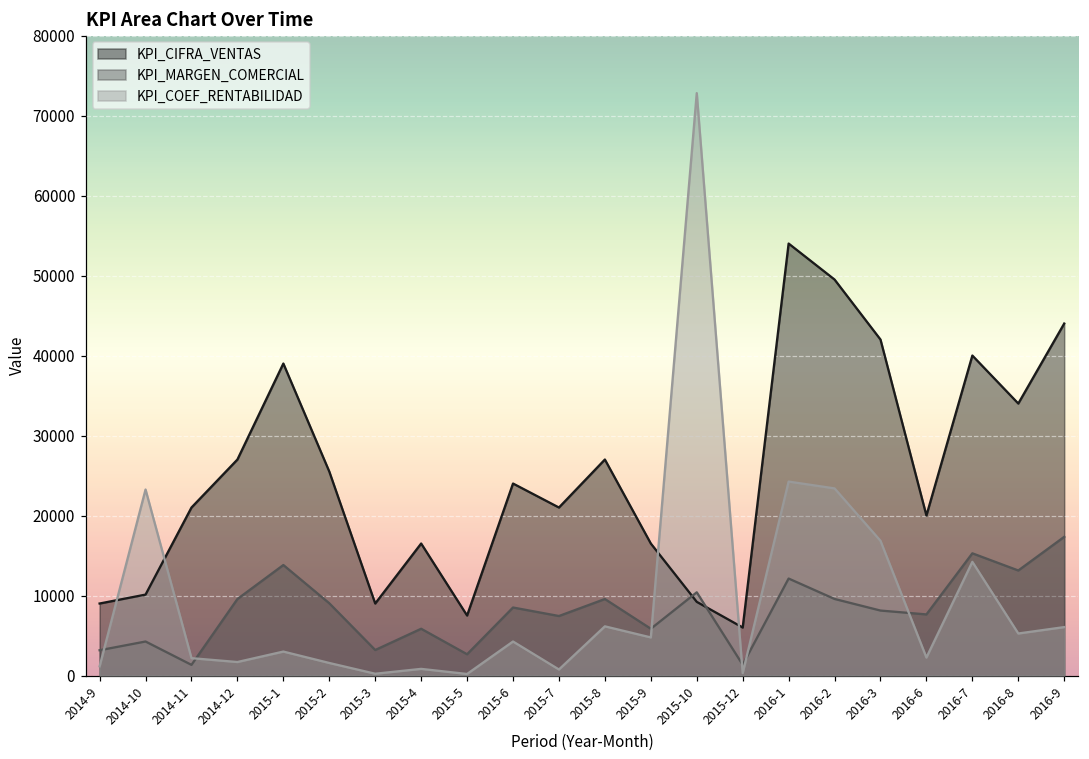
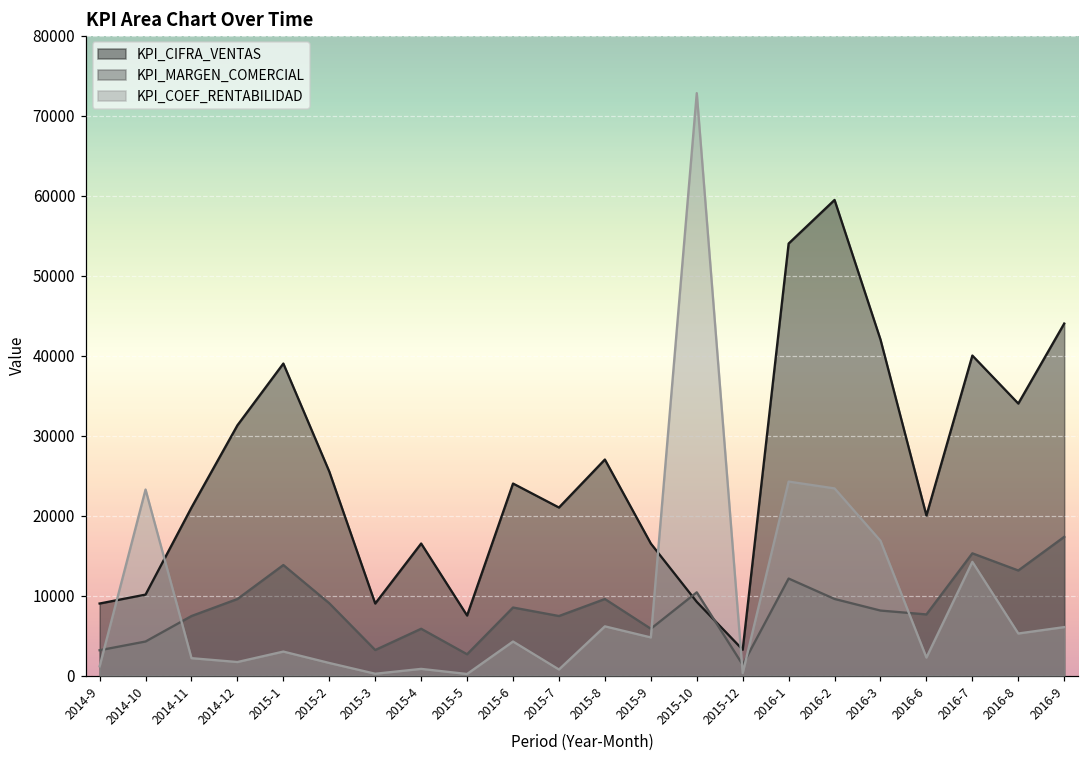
  {
    "KPI_CIFRA_VENTAS": {
      "2014-9": 9000,
      "2014-10": 10000,
      "2014-11": 21000,
-     "2014-12": 27000,
+     "2014-12": 31000,
      "2015-1": 39000,
      "2015-2": 26000,
      "2015-3": 9000,
      "2015-4": 17000,
      "2015-5": 8000,
      "2015-6": 24000,
      "2015-7": 21000,
      "2015-8": 27000,
      "2015-9": 17000,
      "2015-10": 9000,
-     "2015-12": 6000,
+     "2015-12": 3000,
      "2016-1": 54000,
-     "2016-2": 50000,
+     "2016-2": 59000,
      "2016-3": 42000,
      "2016-6": 20000,
      "2016-7": 40000,
      "2016-8": 34000,
      "2016-9": 44000
    },
    "KPI_MARGEN_COMERCIAL": {
      "2014-9": 3000,
      "2014-10": 4000,
-     "2014-11": 1000,
+     "2014-11": 7000,
      "2014-12": 10000,
      "2015-1": 14000,
      "2015-2": 9000,
      "2015-3": 3000,
      "2015-4": 6000,
      "2015-5": 3000,
      "2015-6": 9000,
      "2015-7": 7000,
      "2015-8": 10000,
      "2015-9": 6000,
      "2015-10": 10000,
      "2015-12": 1000,
      "2016-1": 12000,
      "2016-2": 10000,
      "2016-3": 8000,
      "2016-6": 8000,
      "2016-7": 15000,
      "2016-8": 13000,
      "2016-9": 17000
    },
    "KPI_COEF_RENTABILIDAD": {
      "2014-9": 1000,
      "2014-10": 23000,
      "2014-11": 2000,
      "2014-12": 2000,
      "2015-1": 3000,
      "2015-2": 2000,
      "2015-3": 0,
      "2015-4": 1000,
      "2015-5": 0,
      "2015-6": 4000,
      "2015-7": 1000,
      "2015-8": 6000,
      "2015-9": 5000,
      "2015-10": 73000,
      "2015-12": 0,
      "2016-1": 24000,
      "2016-2": 23000,
      "2016-3": 17000,
      "2016-6": 2000,
      "2016-7": 14000,
      "2016-8": 5000,
      "2016-9": 6000
    }
  }
